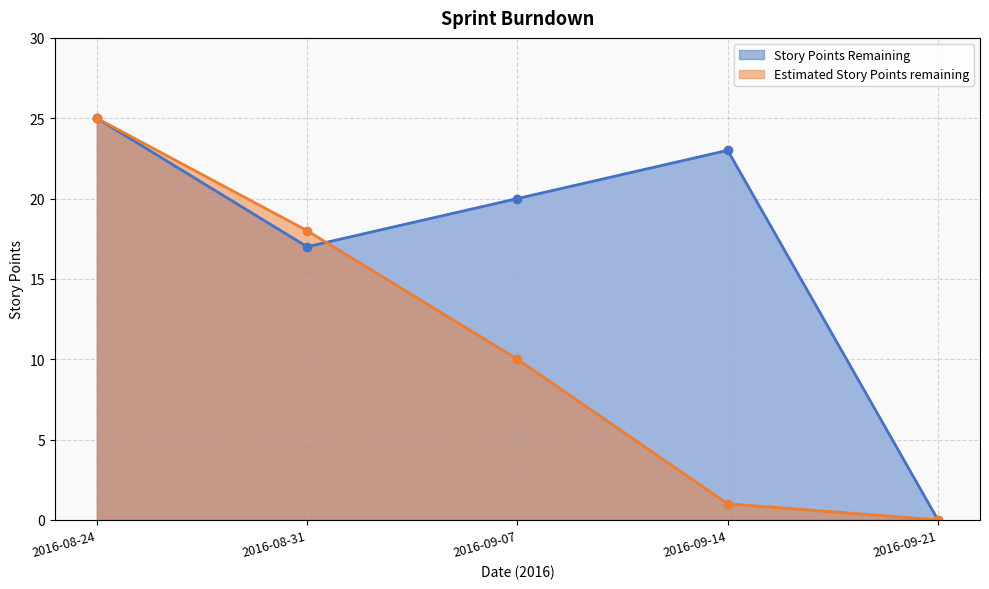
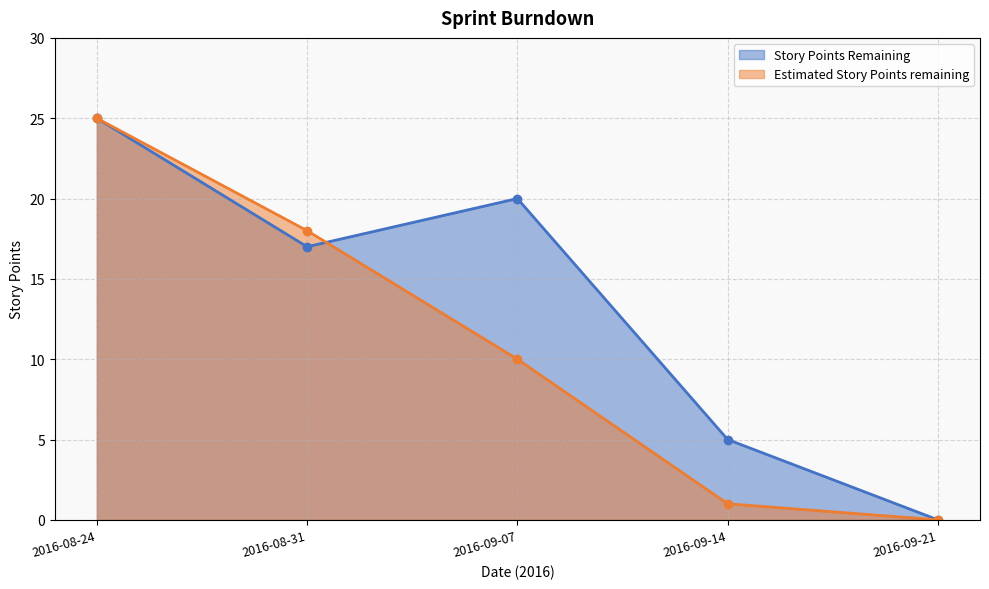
  {
    "Story Points Remaining": {
      "2016-08-31": 17,
      "2016-09-07": 20,
-     "2016-09-14": 23
+     "2016-09-14": 5
    },
    "Estimated Story Points remaining": {
      "2016-08-31": 18,
      "2016-09-07": 10,
      "2016-09-14": 1
    }
  }
